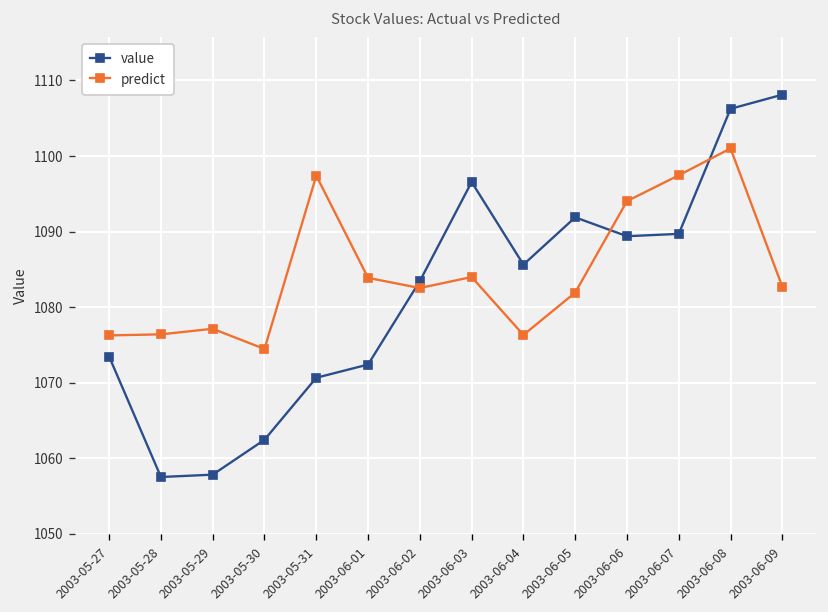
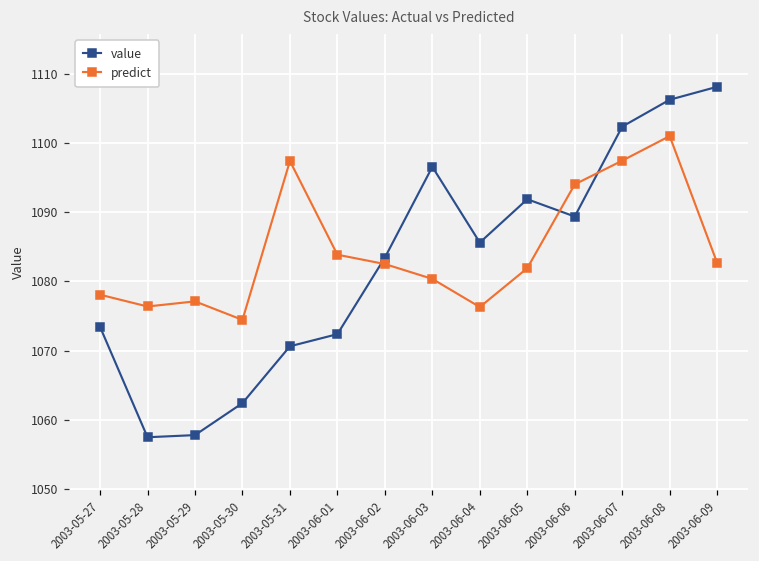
  {
    "value": {
      "2003-05-27": 1073,
      "2003-05-28": 1058,
      "2003-05-29": 1058,
      "2003-05-30": 1062,
      "2003-05-31": 1071,
      "2003-06-01": 1072,
      "2003-06-02": 1083,
      "2003-06-03": 1097,
      "2003-06-04": 1086,
      "2003-06-05": 1092,
      "2003-06-06": 1089,
-     "2003-06-07": 1090,
+     "2003-06-07": 1102,
      "2003-06-08": 1106,
      "2003-06-09": 1108
    },
    "predict": {
-     "2003-05-27": 1076,
+     "2003-05-27": 1078,
      "2003-05-28": 1076,
      "2003-05-29": 1077,
      "2003-05-30": 1074,
      "2003-05-31": 1097,
      "2003-06-01": 1084,
      "2003-06-02": 1083,
-     "2003-06-03": 1084,
+     "2003-06-03": 1080,
      "2003-06-04": 1076,
      "2003-06-05": 1082,
      "2003-06-06": 1094,
      "2003-06-07": 1097,
      "2003-06-08": 1101,
      "2003-06-09": 1083
    }
  }
